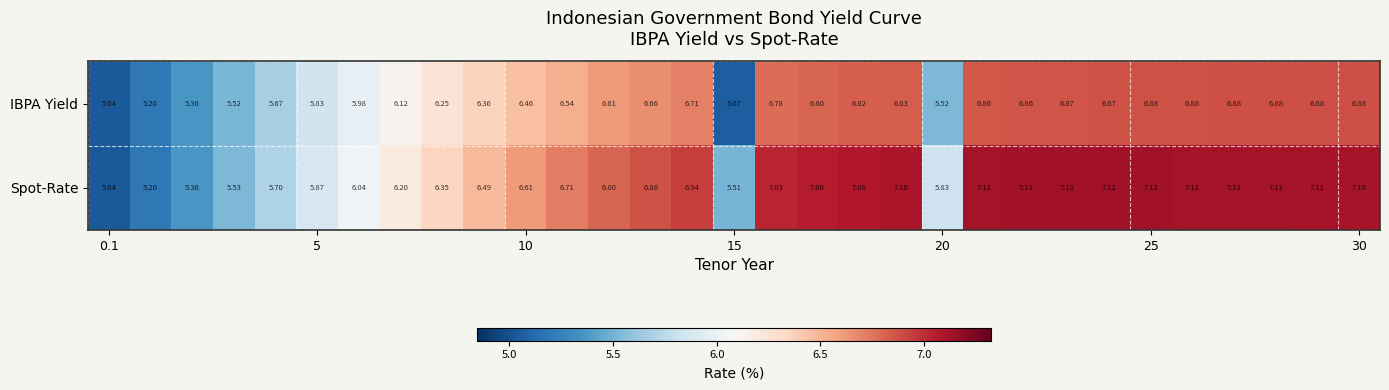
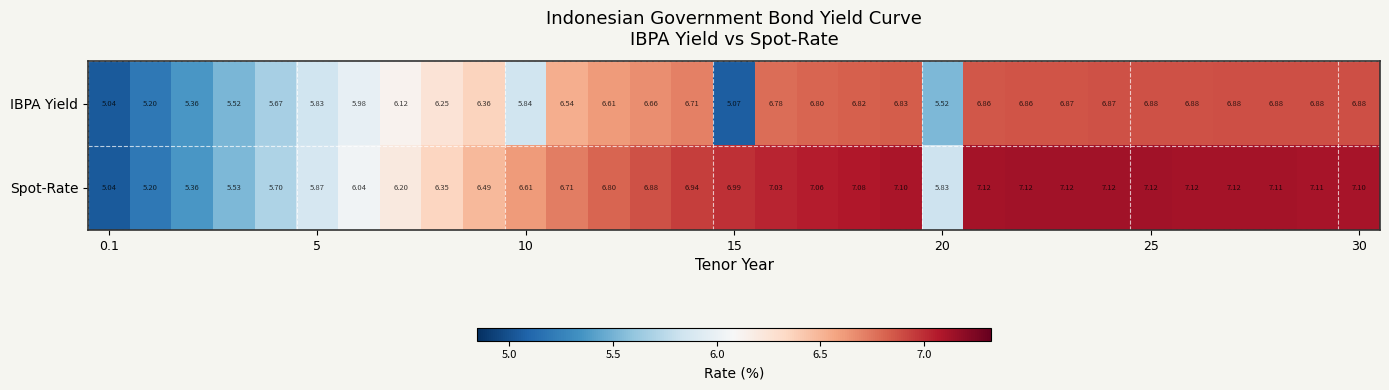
  {
    "IBPA Yield": {
      "0.1": 5.04,
      "5": 5.83,
-     "10": 6.46,
+     "10": 5.84,
      "15": 5.07,
      "20": 5.52,
      "25": 6.88,
      "30": 6.88
    },
    "Spot-Rate": {
      "0.1": 5.04,
      "5": 5.87,
      "10": 6.61,
-     "15": 5.51,
+     "15": 6.99,
      "20": 5.83,
      "25": 7.12,
      "30": 7.10
    }
  }
